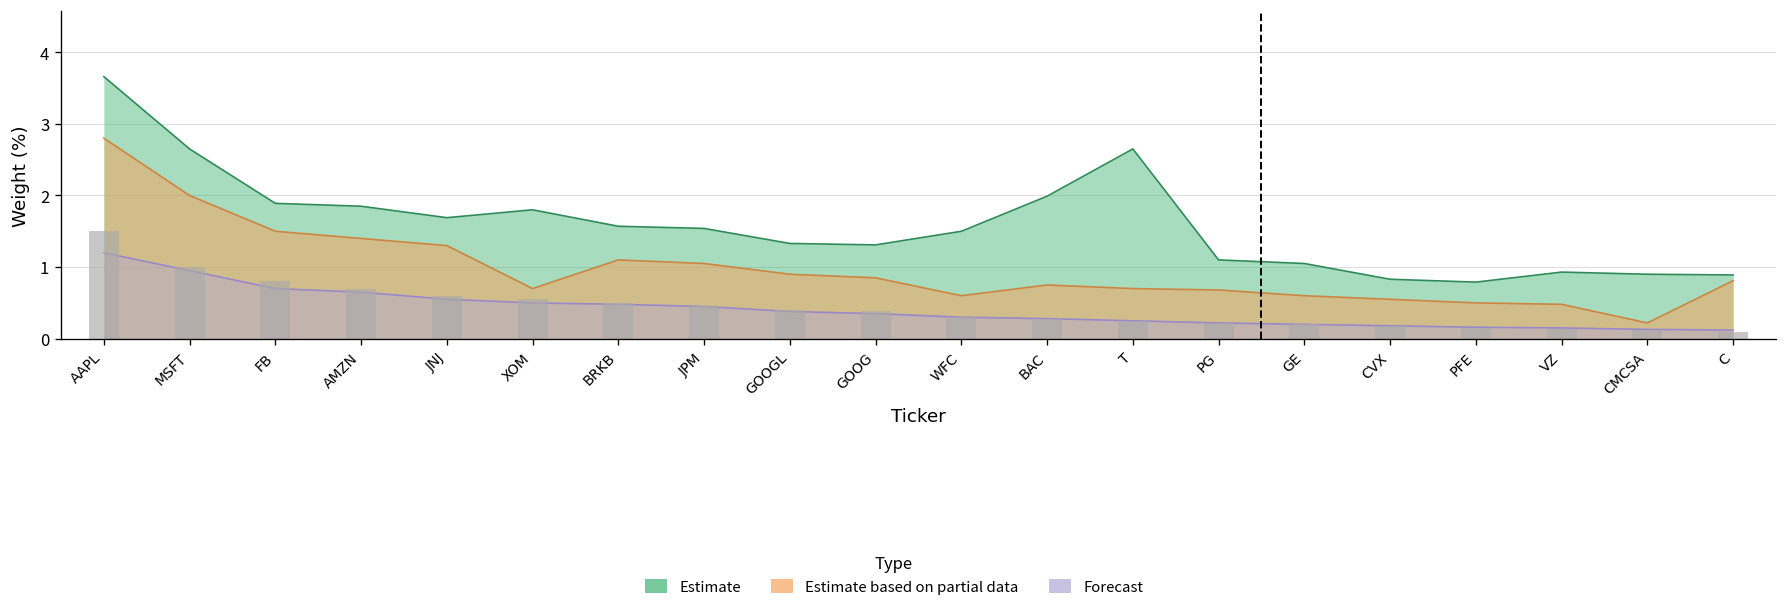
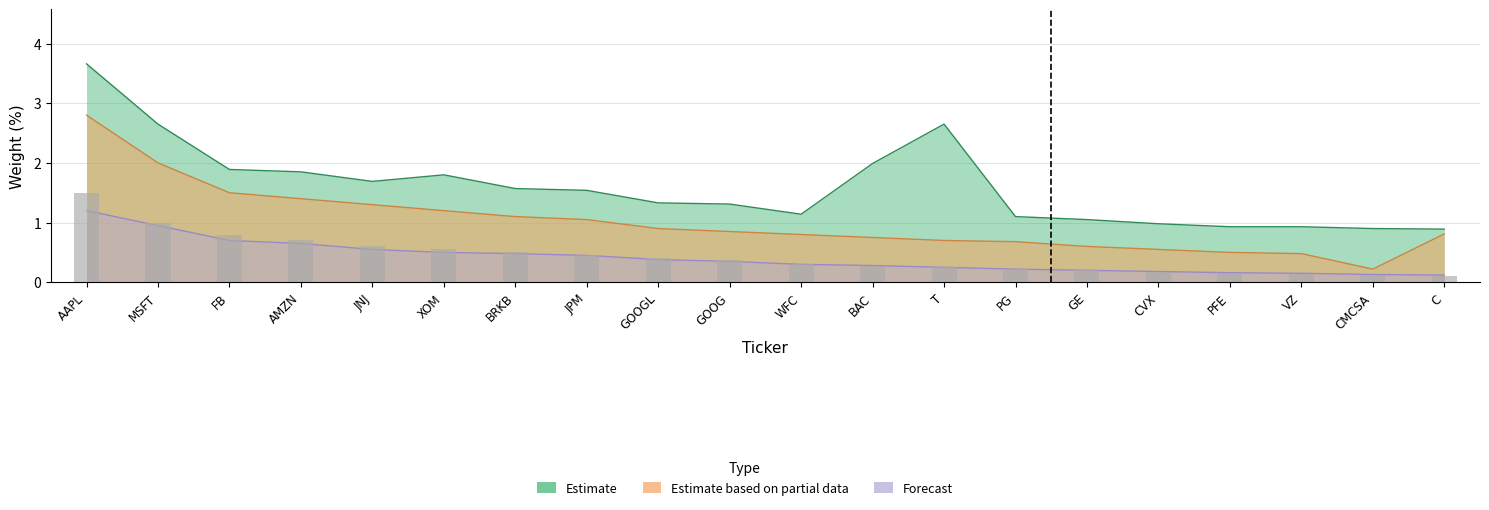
  {
    "Estimate": {
      "AAPL": 3.7,
      "MSFT": 2.7,
      "FB": 1.9,
      "AMZN": 1.9,
      "JNJ": 1.7,
      "XOM": 1.8,
      "BRKB": 1.6,
      "JPM": 1.5,
      "GOOGL": 1.3,
      "GOOG": 1.3,
-     "WFC": 1.5,
+     "WFC": 1.1,
      "BAC": 2.0,
      "T": 2.7,
      "PG": 1.1,
      "GE": 1.1,
-     "CVX": 0.8,
-     "PFE": 0.8,
+     "CVX": 1.0,
+     "PFE": 0.9,
      "VZ": 0.9,
      "CMCSA": 0.9,
      "C": 0.9
    },
    "Estimate based on partial data": {
      "AAPL": 2.8,
      "MSFT": 2.0,
      "FB": 1.5,
      "AMZN": 1.4,
      "JNJ": 1.3,
-     "XOM": 0.7,
+     "XOM": 1.2,
      "BRKB": 1.1,
      "JPM": 1.1,
      "GOOGL": 0.9,
      "GOOG": 0.9,
-     "WFC": 0.6,
+     "WFC": 0.8,
      "BAC": 0.8,
      "T": 0.7,
      "PG": 0.7,
      "GE": 0.6,
      "CVX": 0.6,
      "PFE": 0.5,
      "VZ": 0.5,
      "CMCSA": 0.2,
      "C": 0.8
    }
  }
